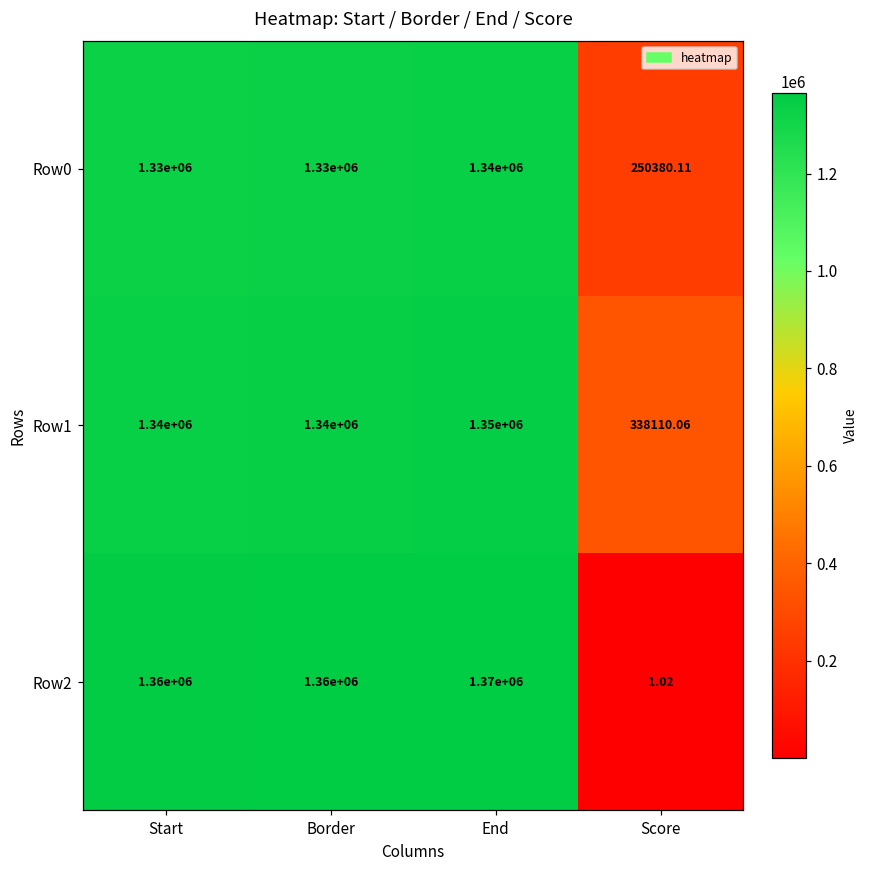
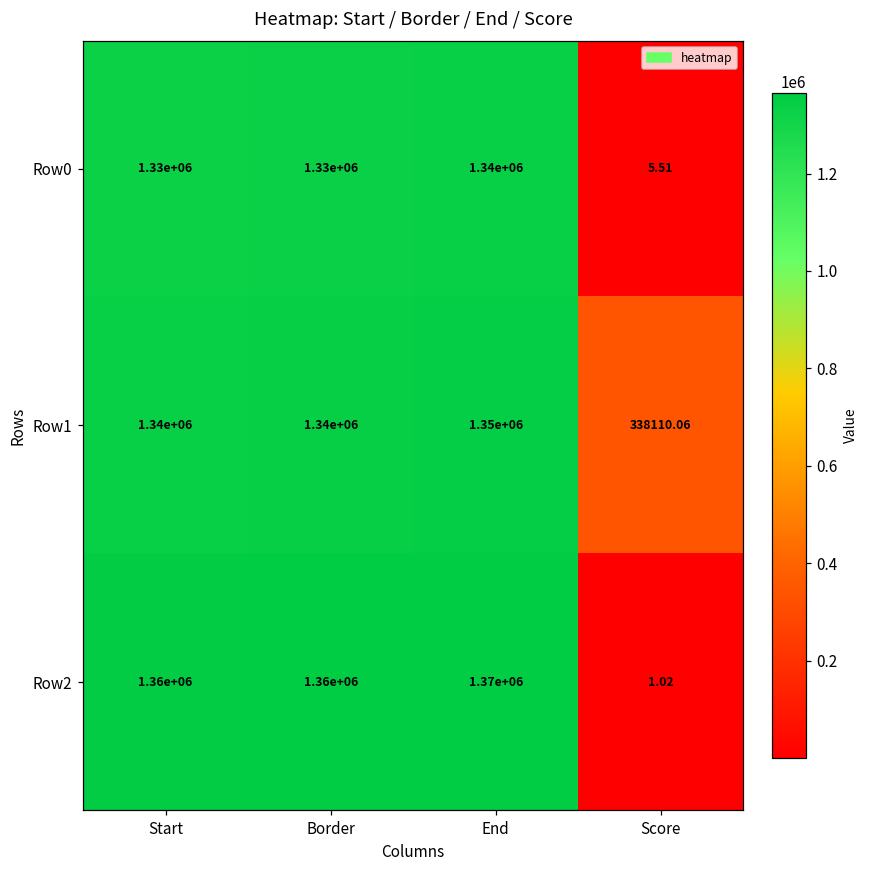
  {
    "Row0": {
      "Start": "1.33e+06",
      "Border": "1.33e+06",
      "End": "1.34e+06",
-     "Score": "250380.11"
+     "Score": "5.51"
    },
    "Row1": {
      "Start": "1.34e+06",
      "Border": "1.34e+06",
      "End": "1.35e+06",
      "Score": "338110.06"
    },
    "Row2": {
      "Start": "1.36e+06",
      "Border": "1.36e+06",
      "End": "1.37e+06",
      "Score": "1.02"
    }
  }
